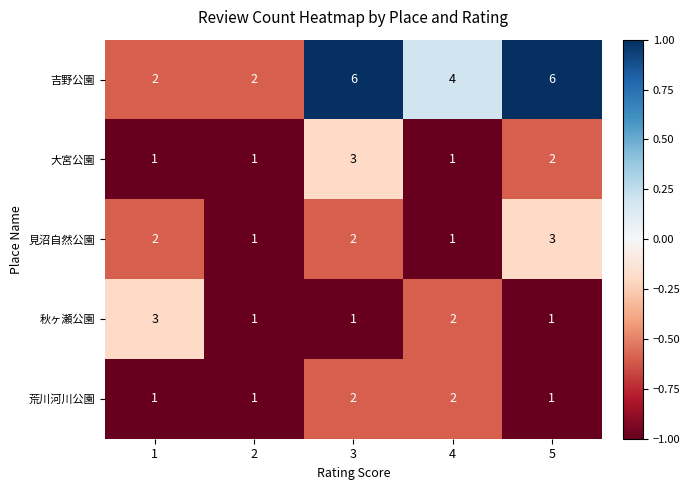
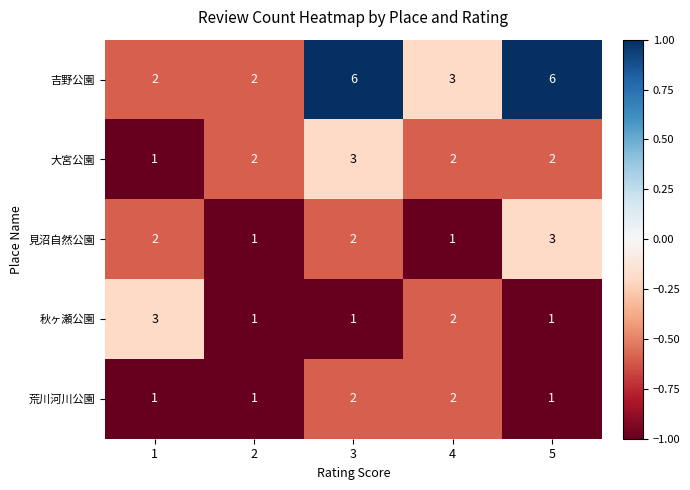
  {
    "吉野公園": {
      "1": 2,
      "2": 2,
      "3": 6,
-     "4": 4,
+     "4": 3,
      "5": 6
    },
    "大宮公園": {
      "1": 1,
-     "2": 1,
+     "2": 2,
      "3": 3,
-     "4": 1,
+     "4": 2,
      "5": 2
    },
    "見沼自然公園": {
      "1": 2,
      "2": 1,
      "3": 2,
      "4": 1,
      "5": 3
    },
    "秋ヶ瀬公園": {
      "1": 3,
      "2": 1,
      "3": 1,
      "4": 2,
      "5": 1
    },
    "荒川河川公園": {
      "1": 1,
      "2": 1,
      "3": 2,
      "4": 2,
      "5": 1
    }
  }
